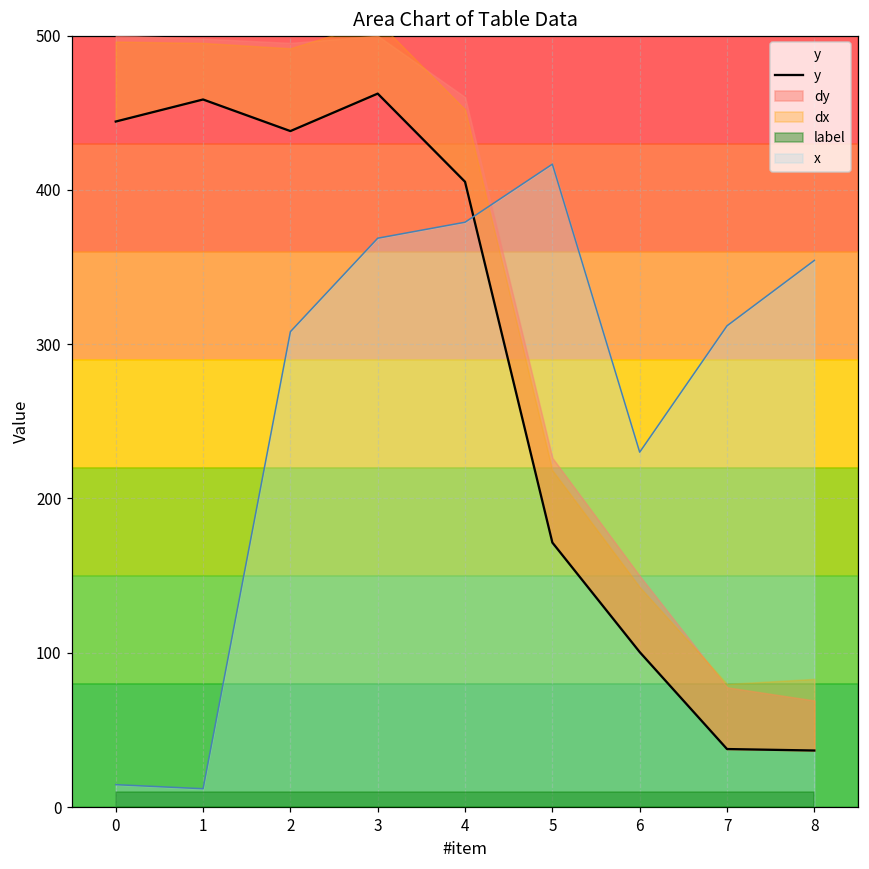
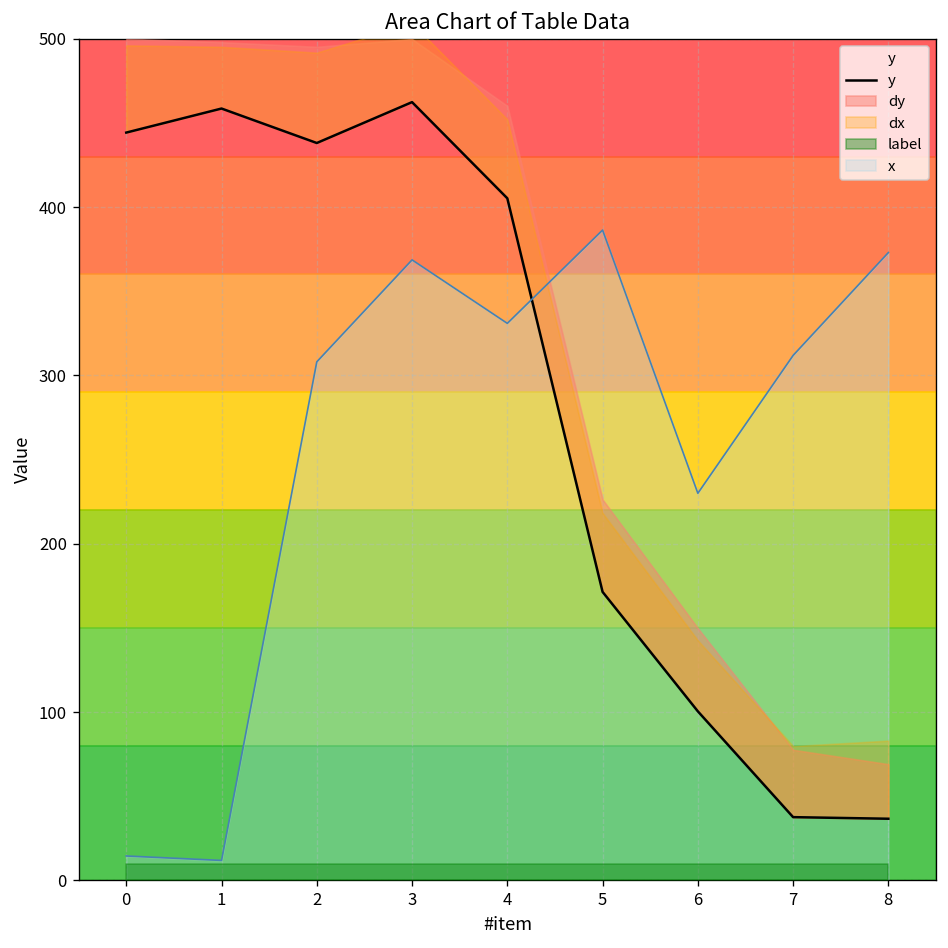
  {
    "label": {
      "0": 10,
      "1": 10,
      "2": 10,
      "3": 10,
      "4": 10,
      "5": 10,
      "6": 10,
      "7": 10,
      "8": 10
    },
    "x": {
      "0": 15,
      "1": 12,
      "2": 308,
      "3": 369,
-     "4": 379,
-     "5": 417,
+     "4": 331,
+     "5": 386,
      "6": 230,
      "7": 312,
-     "8": 354
+     "8": 373
    }
  }
